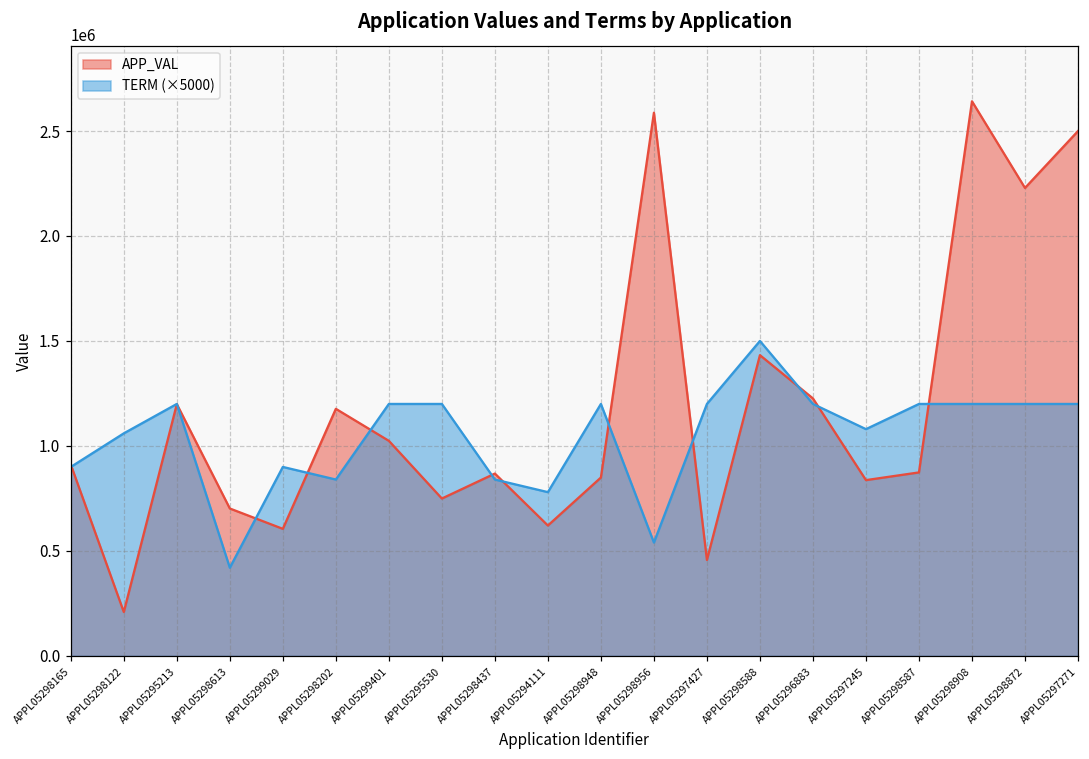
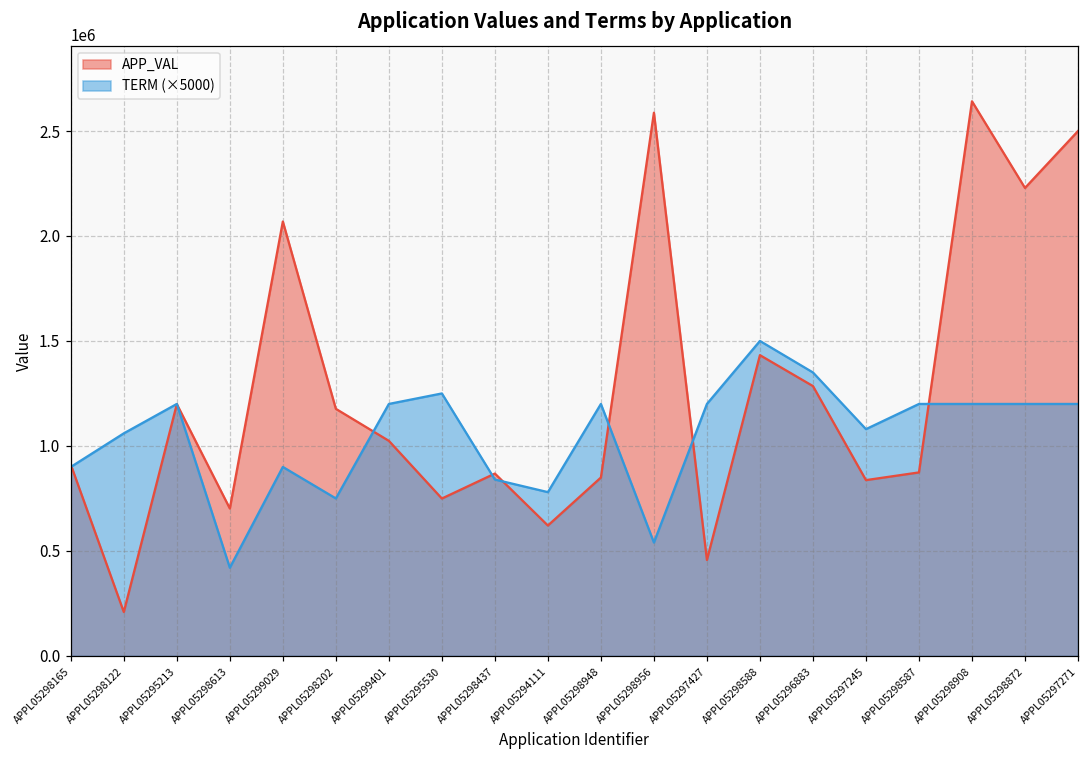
  {
    "APP_VAL": {
      "APPL05298122": 210000,
      "APPL05298613": 700000,
-     "APPL05299029": 610000,
+     "APPL05299029": 2070000,
      "APPL05298202": 1180000,
      "APPL05299401": 1020000,
      "APPL05295530": 750000,
      "APPL05298437": 870000,
      "APPL05294111": 620000,
      "APPL05298948": 850000,
      "APPL05298956": 2590000,
      "APPL05297427": 460000,
      "APPL05298588": 1430000,
-     "APPL05296883": 1230000,
+     "APPL05296883": 1290000,
      "APPL05297245": 840000,
      "APPL05298587": 870000,
      "APPL05298908": 2640000,
      "APPL05298872": 2230000,
      "APPL05297271": 2500000
    },
    "TERM (×5000)": {
      "APPL05298122": 1060000,
      "APPL05298613": 420000,
      "APPL05299029": 900000,
-     "APPL05298202": 840000,
+     "APPL05298202": 750000,
      "APPL05299401": 1200000,
-     "APPL05295530": 1200000,
+     "APPL05295530": 1250000,
      "APPL05298437": 840000,
      "APPL05294111": 780000,
      "APPL05298948": 1200000,
      "APPL05298956": 540000,
      "APPL05297427": 1200000,
      "APPL05298588": 1500000,
-     "APPL05296883": 1200000,
+     "APPL05296883": 1350000,
      "APPL05297245": 1080000,
      "APPL05298587": 1200000,
      "APPL05298908": 1200000,
      "APPL05298872": 1200000,
      "APPL05297271": 1200000
    }
  }
